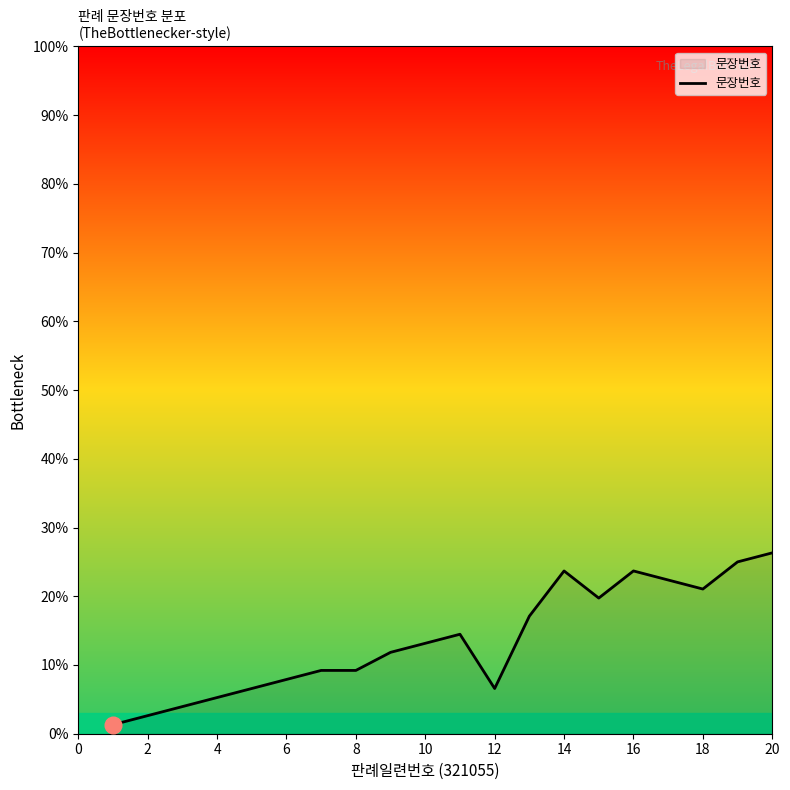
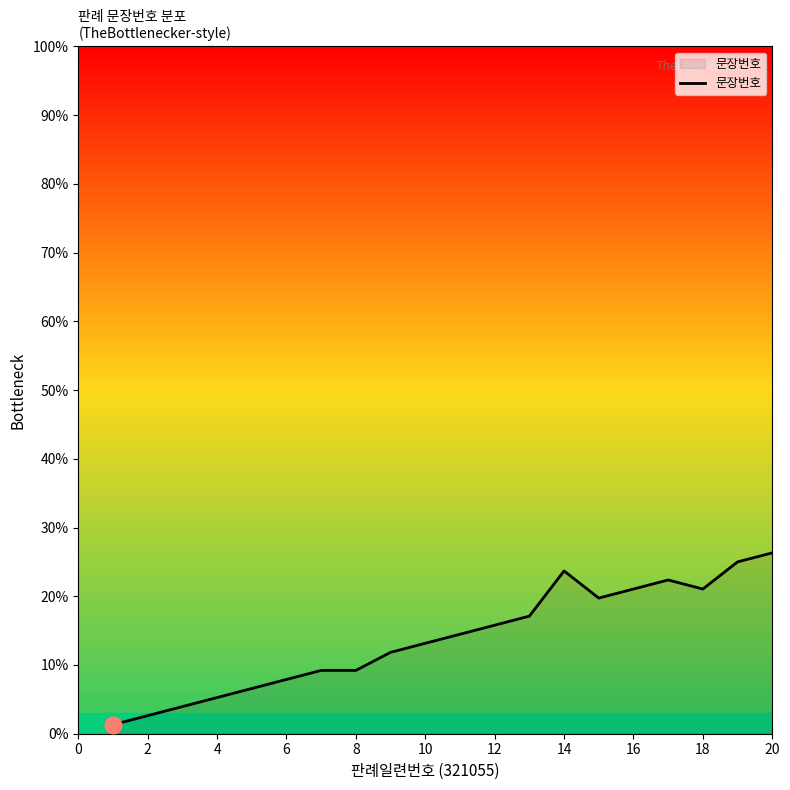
  {
    "문장번호": {
      "4": "5%",
      "6": "8%",
      "8": "9%",
      "10": "13%",
-     "12": "7%",
+     "12": "16%",
      "14": "24%",
-     "16": "24%",
+     "16": "21%",
      "18": "21%",
      "20": "26%"
    }
  }
